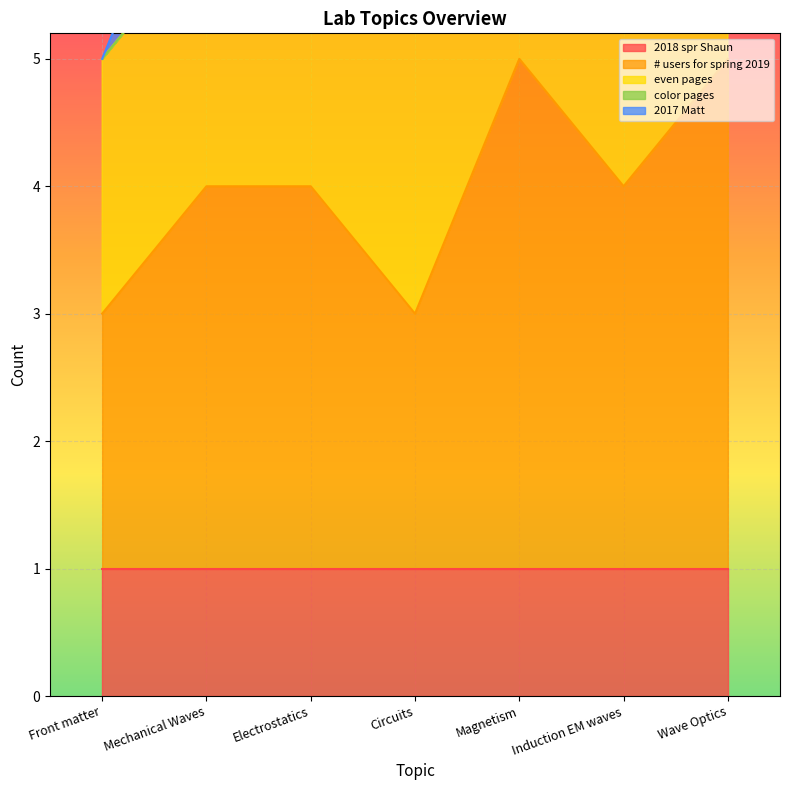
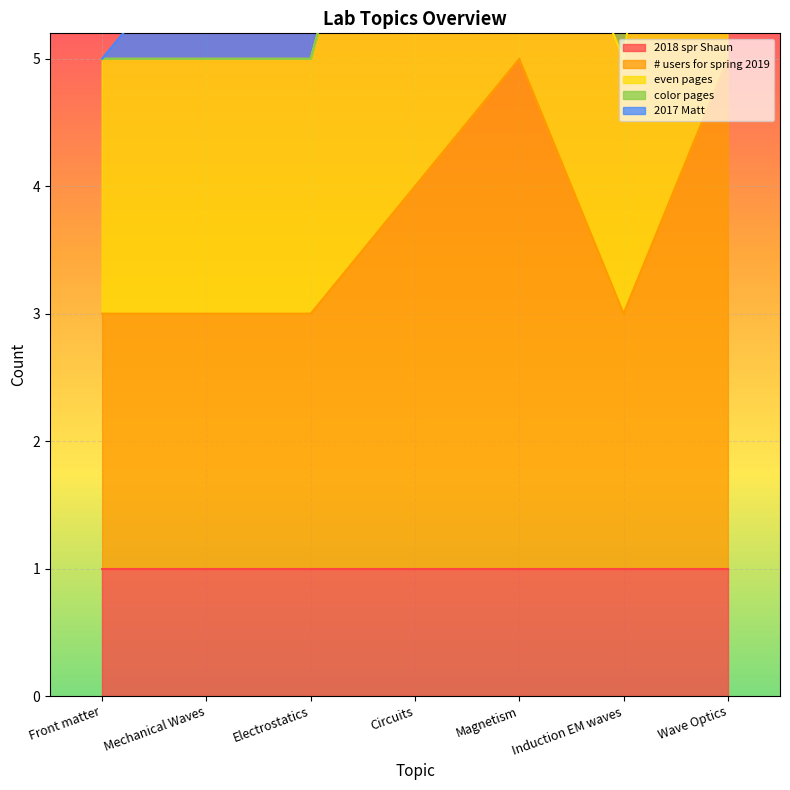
  {
    "2018 spr Shaun": {
      "Front matter": 1.00,
      "Mechanical Waves": 1.00,
      "Electrostatics": 1.00,
      "Circuits": 1.00,
      "Magnetism": 1.00,
      "Induction EM waves": 1.00,
      "Wave Optics": 1.00
    },
    "# users for spring 2019": {
      "Front matter": 3.00,
-     "Mechanical Waves": 4.00,
-     "Electrostatics": 4.00,
-     "Circuits": 3.00,
+     "Mechanical Waves": 3.00,
+     "Electrostatics": 3.00,
+     "Circuits": 4.00,
      "Magnetism": 5.00,
-     "Induction EM waves": 4.00
+     "Induction EM waves": 3.00
    }
  }
